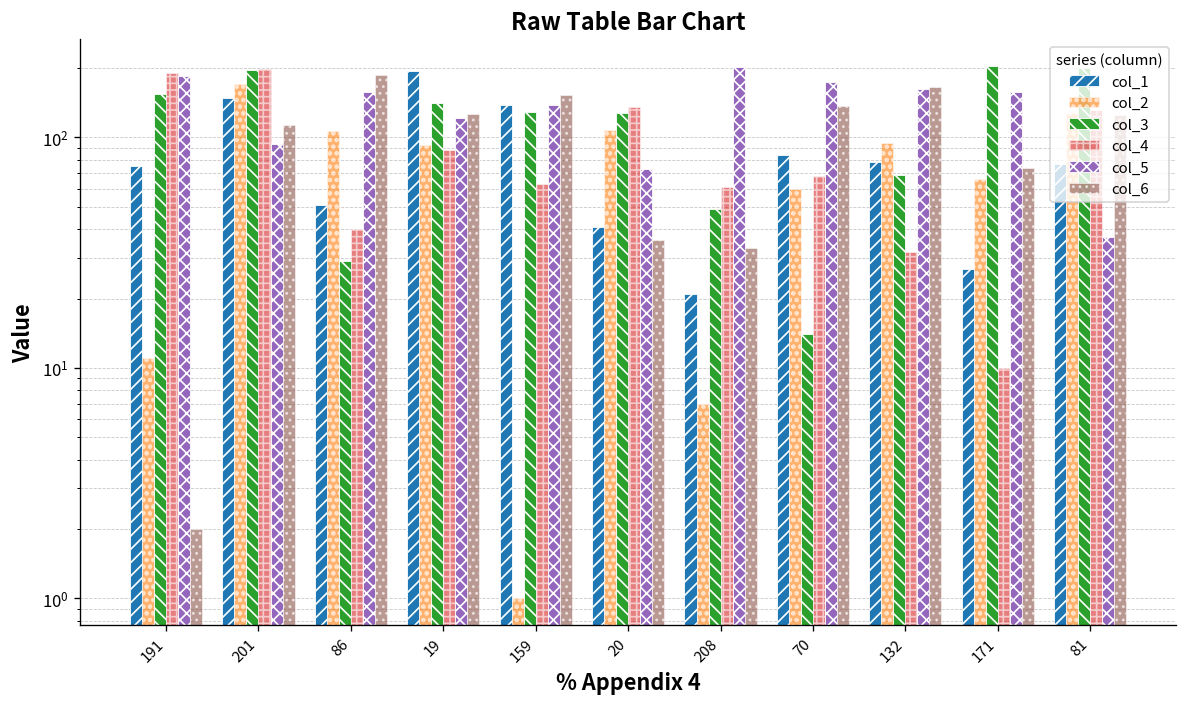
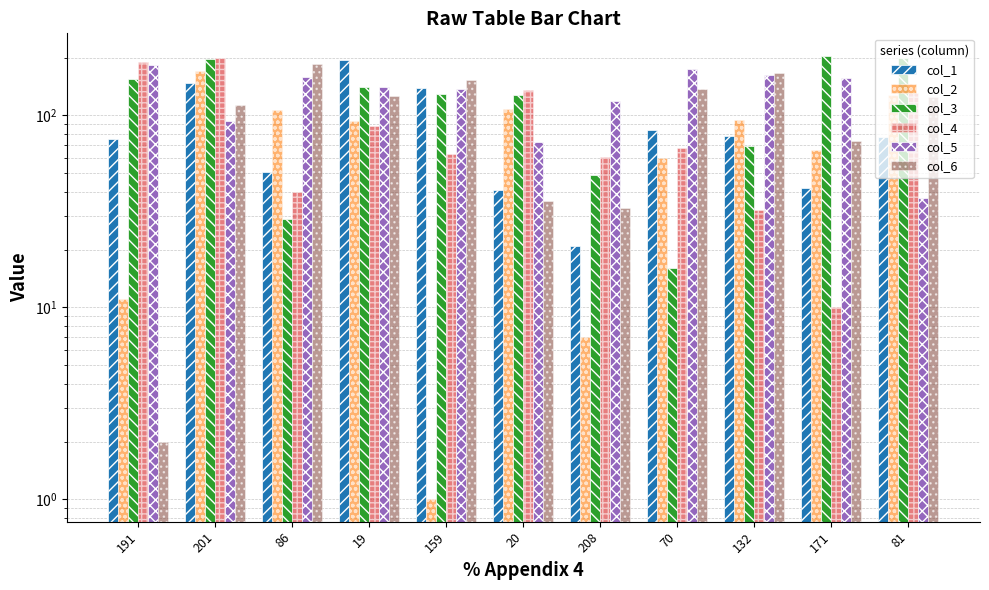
  {
    "col_1": {
      "191": 75,
      "201": 150,
      "86": 51,
      "19": 190,
      "159": 140,
      "20": 41,
      "208": 21,
      "70": 80,
      "132": 78,
-     "171": 27
+     "171": 42
    },
    "col_2": {
      "191": 11,
      "201": 170,
      "86": 110,
      "19": 90,
      "159": 1,
      "20": 110,
      "208": 7,
      "70": 60,
      "132": 100,
      "171": 66
    },
    "col_3": {
      "191": 150,
      "201": 200,
      "86": 29,
      "19": 140,
      "159": 130,
      "20": 130,
      "208": 49,
-     "70": 14,
+     "70": 16,
      "132": 69,
      "171": 210
    },
    "col_4": {
      "191": 190,
      "201": 200,
      "86": 40,
      "19": 90,
      "159": 63,
      "20": 140,
      "208": 61,
      "70": 68,
      "132": 32,
      "171": 10
    },
    "col_5": {
      "191": 180,
      "201": 90,
      "86": 160,
-     "19": 120,
+     "19": 140,
      "159": 140,
      "20": 73,
-     "208": 200,
+     "208": 120,
      "70": 170,
      "132": 160,
      "171": 160,
      "81": 37
    },
    "col_6": {
      "191": 2,
      "201": 110,
      "86": 190,
      "19": 130,
      "159": 150,
      "20": 36,
      "208": 33,
      "70": 140,
      "132": 170,
      "171": 74
    }
  }
